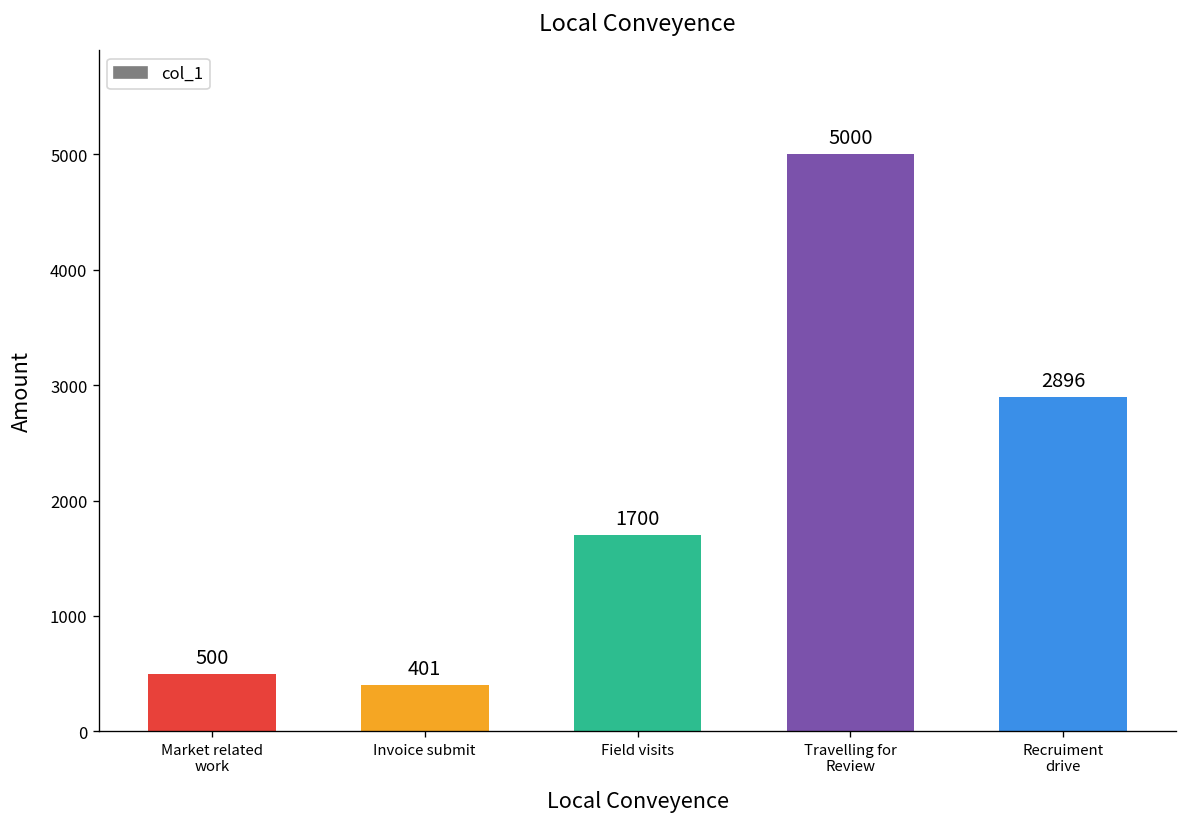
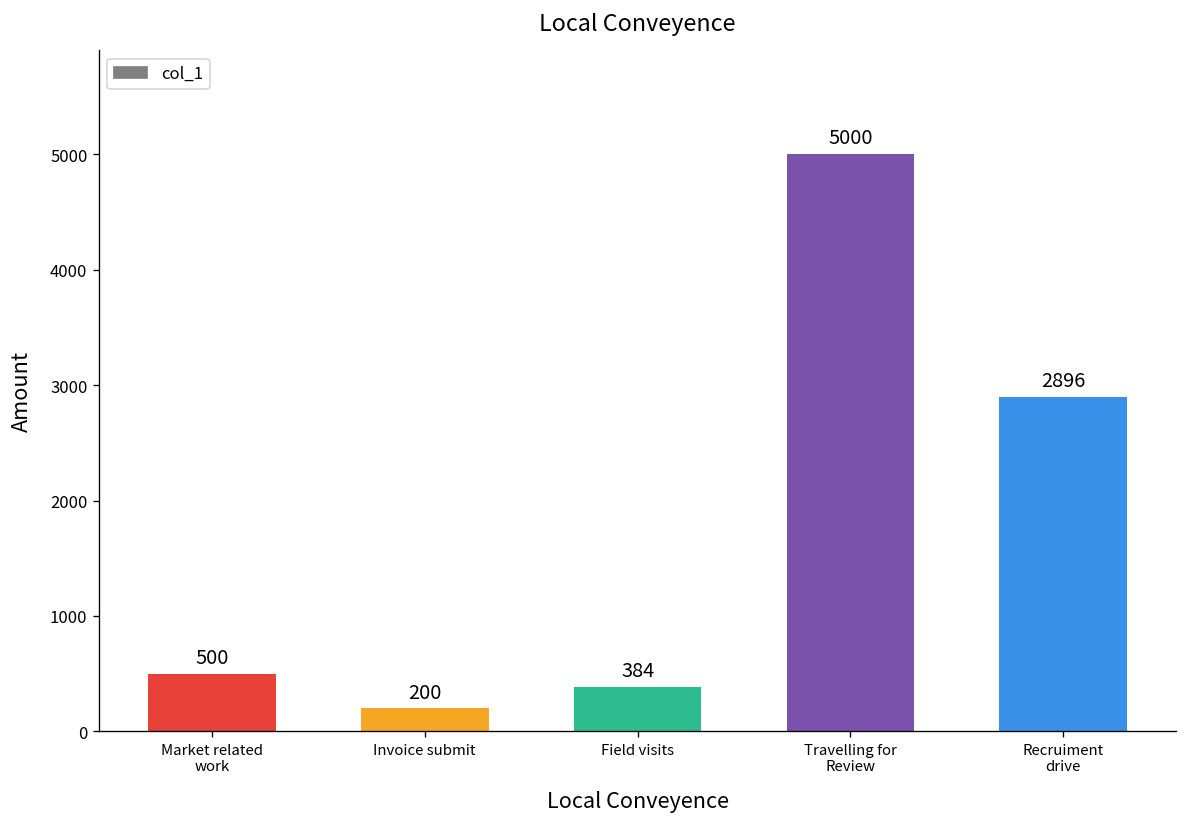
  {
    "Market related work": 500,
-   "Invoice submit": 401,
-   "Field visits": 1700,
+   "Invoice submit": 200,
+   "Field visits": 384,
    "Travelling for Review": 5000,
    "Recruiment drive": 2896
  }
